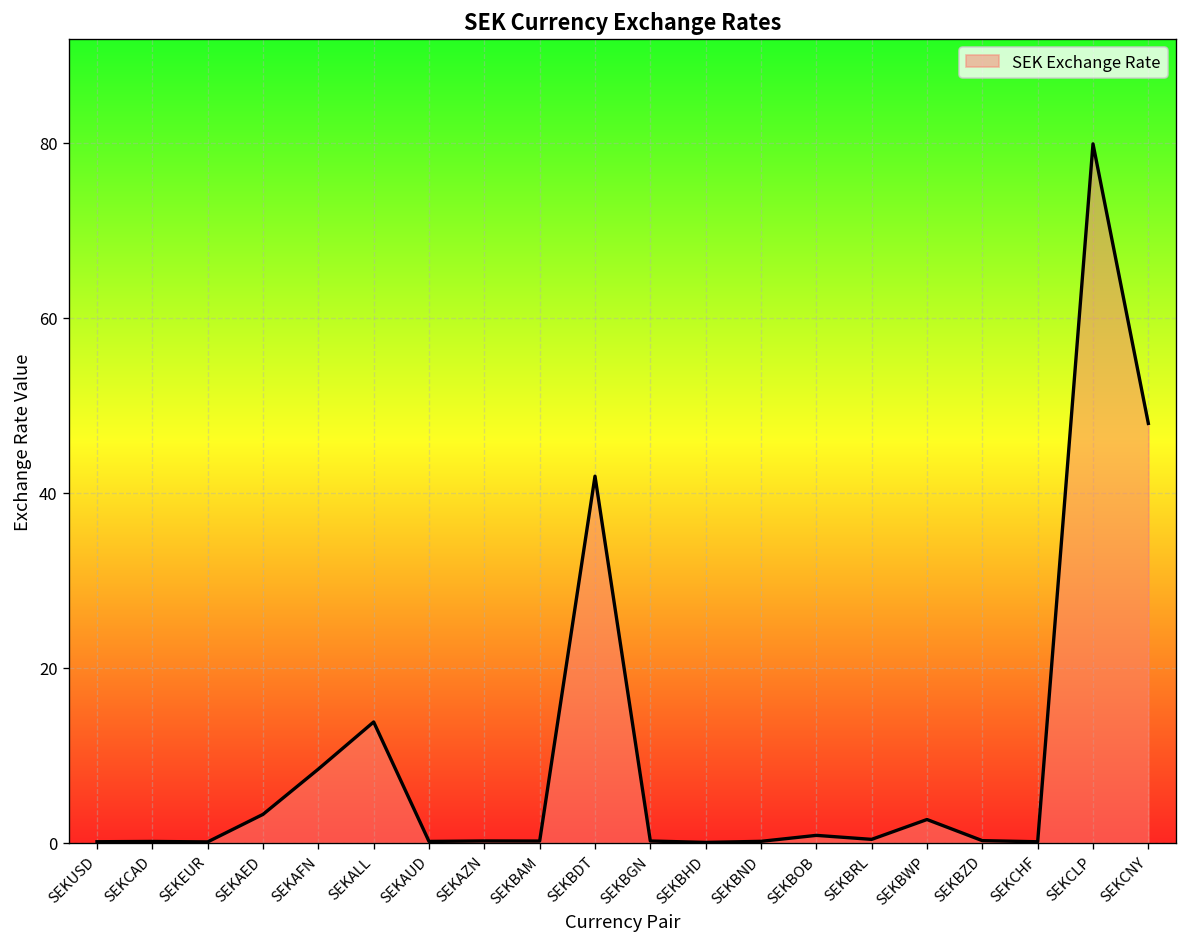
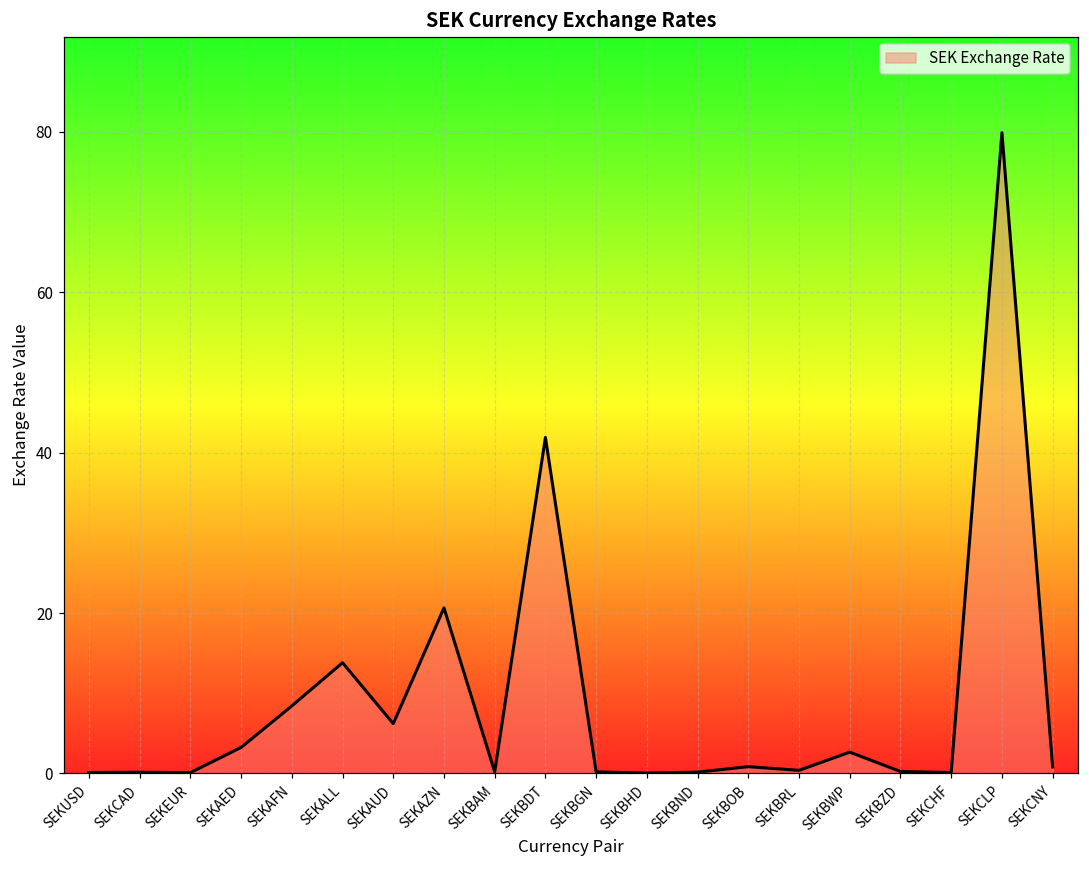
  {
    "SEKUSD": 0,
    "SEKCAD": 0,
    "SEKEUR": 0,
    "SEKAED": 3,
    "SEKAFN": 8,
    "SEKALL": 14,
-   "SEKAUD": 0,
-   "SEKAZN": 0,
+   "SEKAUD": 6,
+   "SEKAZN": 21,
    "SEKBAM": 0,
    "SEKBDT": 42,
    "SEKBGN": 0,
    "SEKBHD": 0,
    "SEKBND": 0,
    "SEKBOB": 1,
    "SEKBRL": 0,
    "SEKBWP": 3,
    "SEKBZD": 0,
    "SEKCHF": 0,
    "SEKCLP": 80,
-   "SEKCNY": 48
+   "SEKCNY": 1
  }
